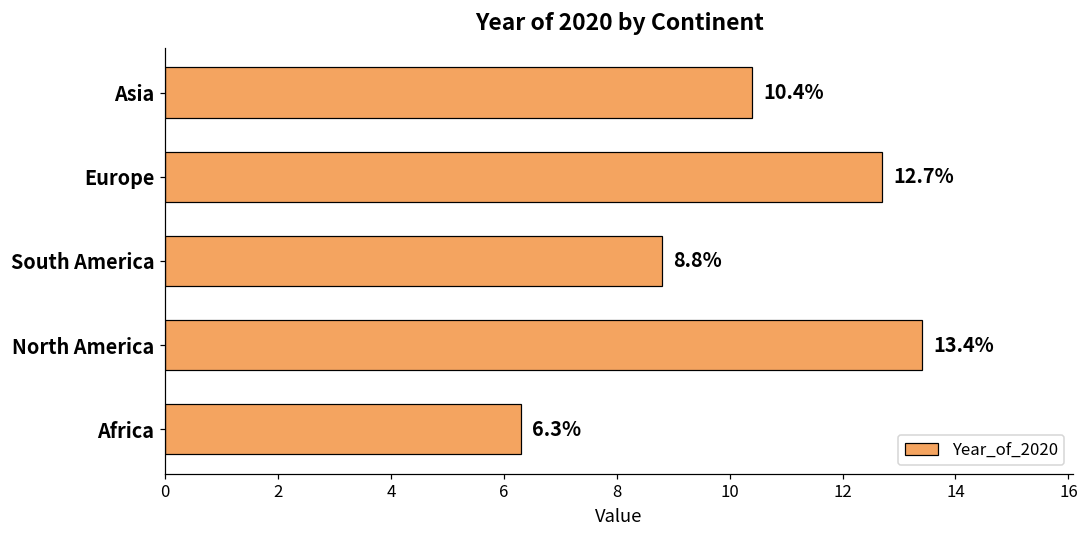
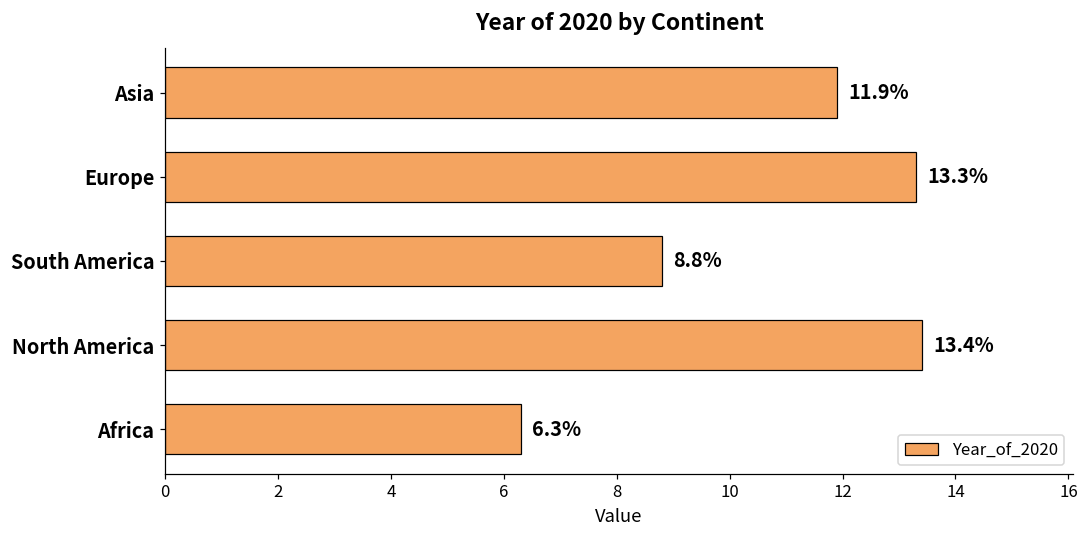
  {
-   "Asia": "10.4%",
-   "Europe": "12.7%",
+   "Asia": "11.9%",
+   "Europe": "13.3%",
    "South America": "8.8%",
    "North America": "13.4%",
    "Africa": "6.3%"
  }
